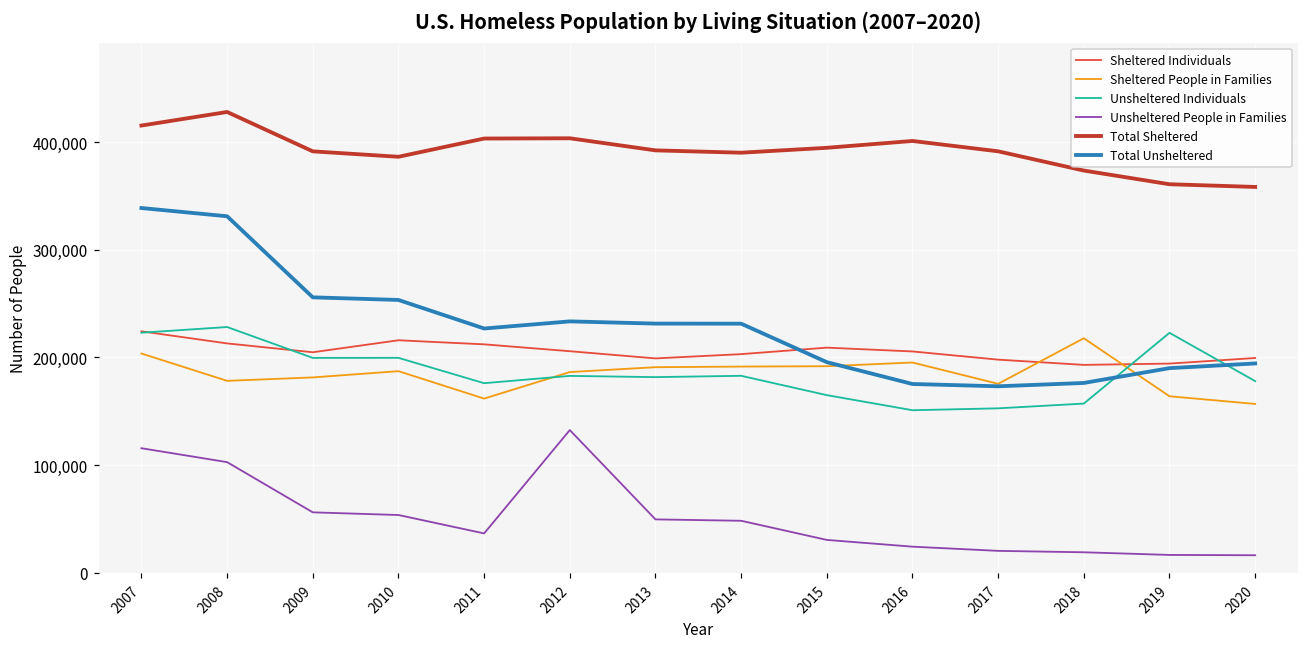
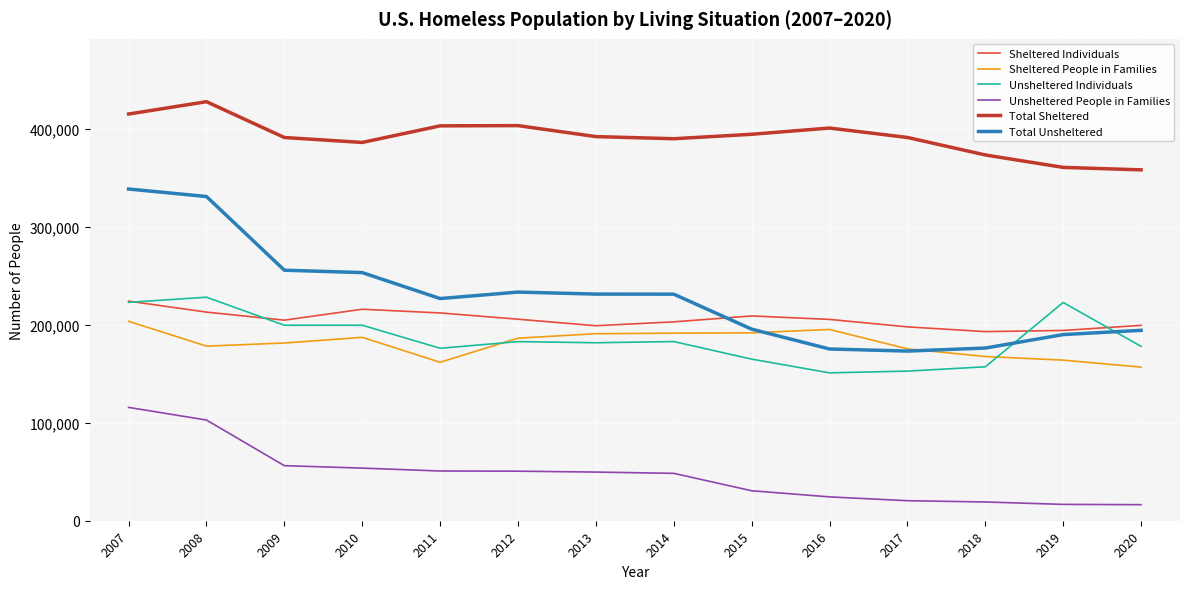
  {
    "Sheltered People in Families": {
      "2007": "200,000",
      "2008": "180,000",
      "2009": "180,000",
      "2010": "190,000",
      "2011": "160,000",
      "2012": "190,000",
      "2013": "190,000",
      "2014": "190,000",
      "2015": "190,000",
      "2016": "200,000",
-     "2018": "220,000",
+     "2018": "170,000",
      "2019": "160,000",
      "2020": "160,000"
    },
    "Unsheltered Individuals": {
      "2008": "230,000",
      "2009": "200,000",
      "2010": "200,000",
      "2011": "180,000",
      "2012": "180,000",
      "2013": "180,000",
      "2014": "180,000",
      "2015": "170,000",
      "2016": "150,000",
      "2017": "150,000",
      "2018": "160,000",
      "2019": "220,000",
      "2020": "180,000"
    },
    "Unsheltered People in Families": {
      "2007": "120,000",
      "2008": "100,000",
      "2009": "60,000",
      "2010": "50,000",
-     "2011": "40,000",
-     "2012": "130,000",
+     "2011": "50,000",
+     "2012": "50,000",
      "2013": "50,000",
      "2014": "50,000",
      "2015": "30,000",
      "2016": "20,000",
      "2017": "20,000",
      "2018": "20,000",
      "2019": "20,000",
      "2020": "20,000"
    },
    "Total Unsheltered": {
      "2007": "340,000",
      "2008": "330,000",
      "2009": "260,000",
      "2010": "250,000",
      "2011": "230,000",
      "2012": "230,000",
      "2013": "230,000",
      "2014": "230,000",
      "2015": "200,000",
      "2016": "180,000",
      "2018": "180,000",
      "2019": "190,000",
      "2020": "190,000"
    }
  }
